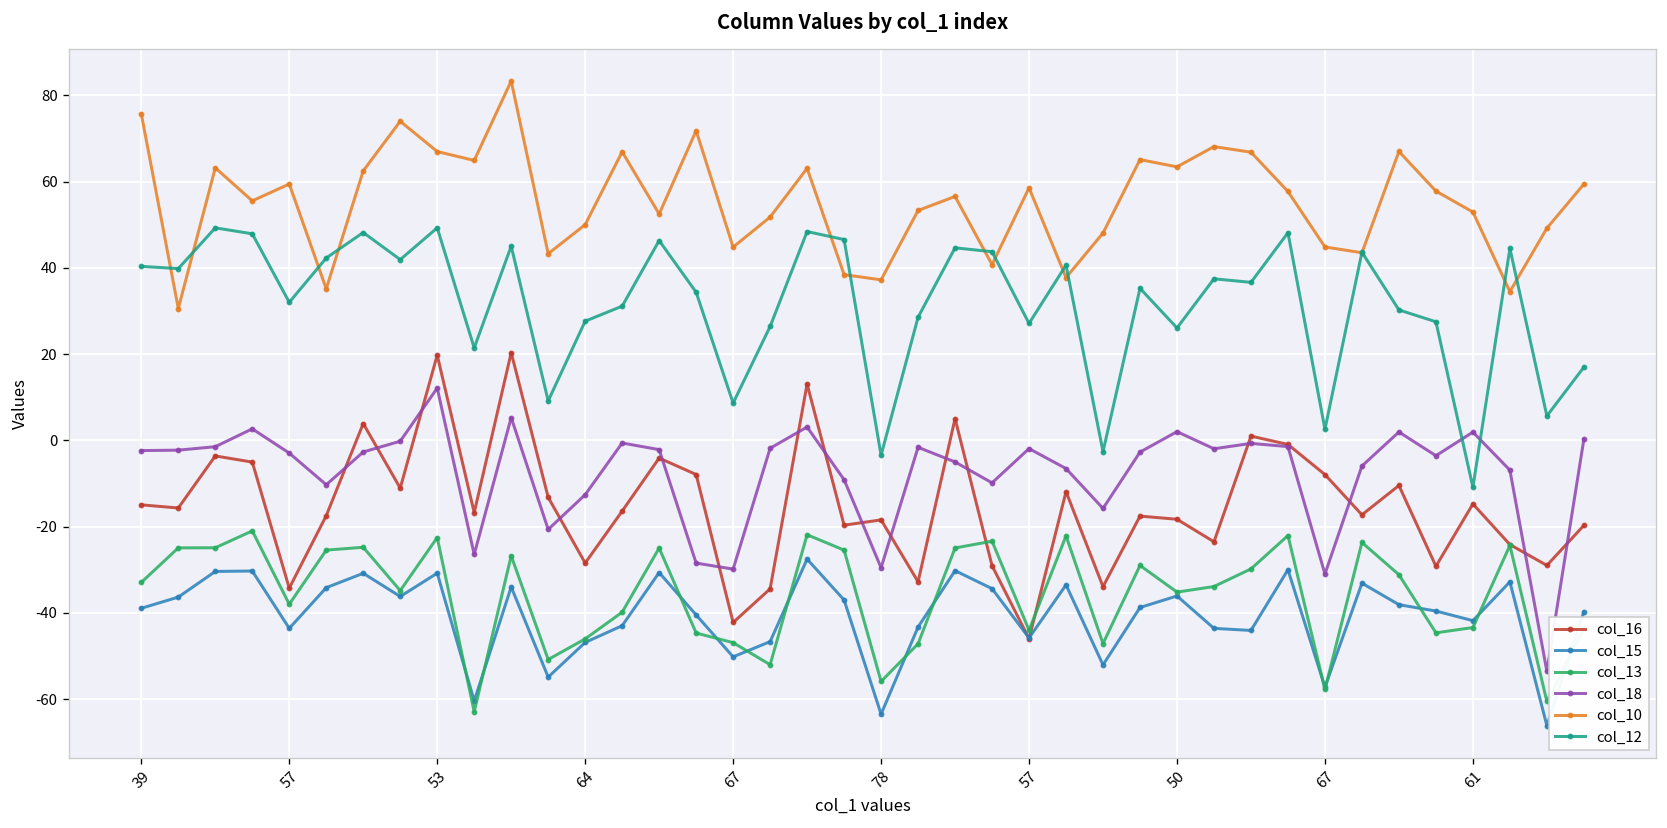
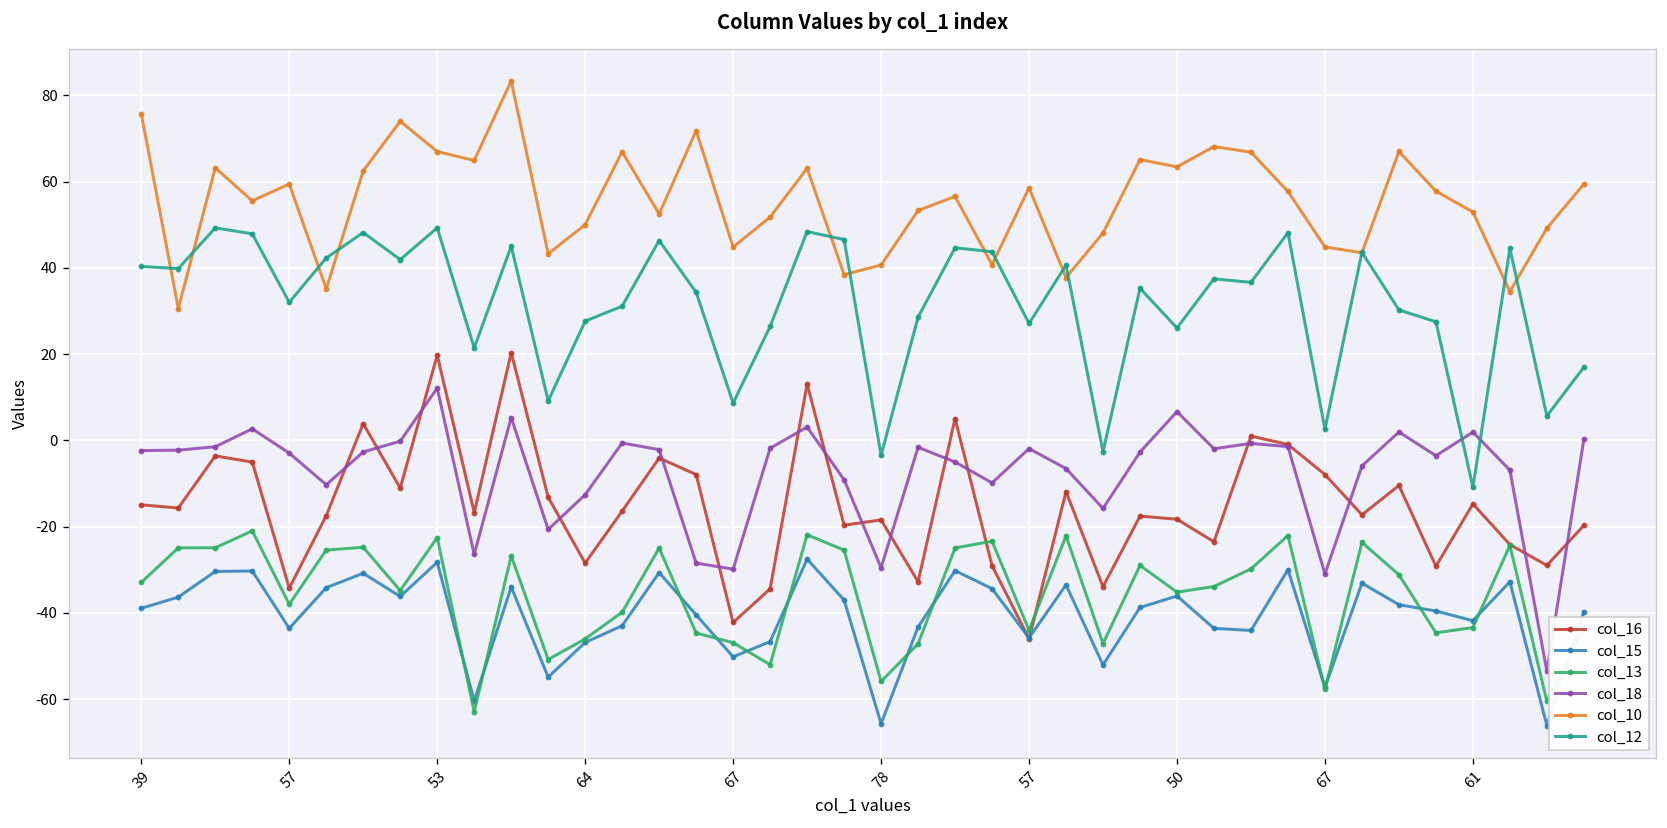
  {
    "col_16": {
      "53": 20,
      "64": -28,
      "78": -18,
      "50": -18,
      "61": -15
    },
    "col_15": {
-     "53": -31,
+     "53": -28,
      "64": -47,
-     "78": -63,
+     "78": -66,
      "50": -36,
      "61": -42
    },
    "col_18": {
      "53": 12,
      "64": -13,
      "78": -30,
-     "50": 2,
+     "50": 7,
      "61": 2
    },
    "col_10": {
      "53": 67,
      "64": 50,
-     "78": 37,
+     "78": 41,
      "50": 63,
      "61": 53
    }
  }
